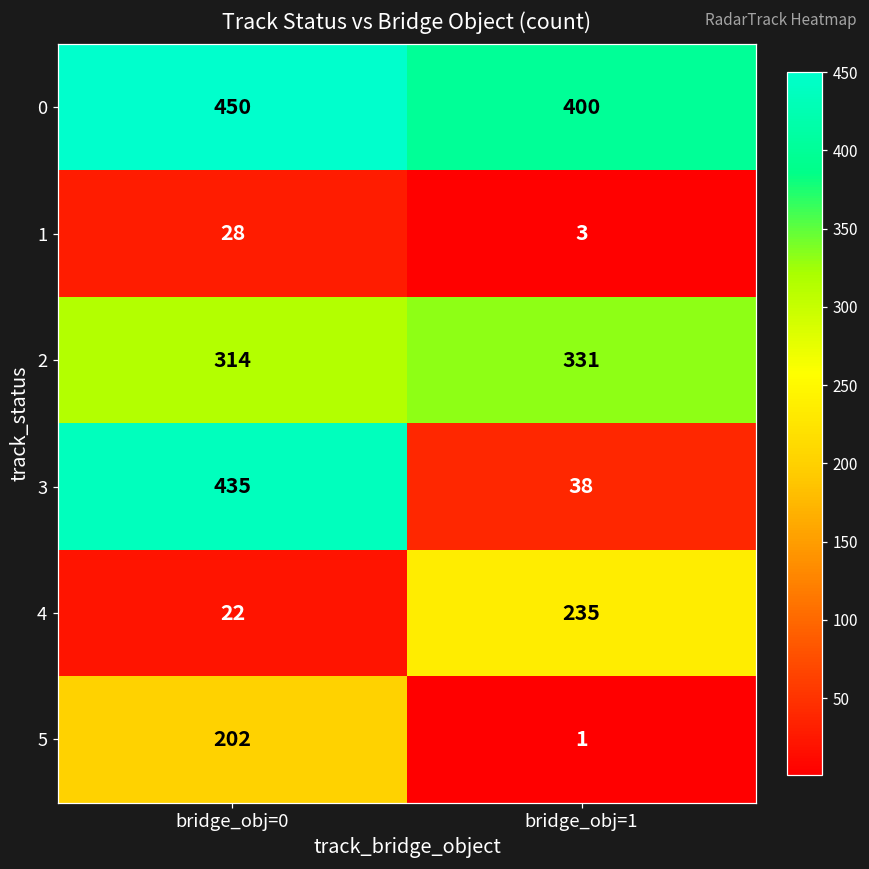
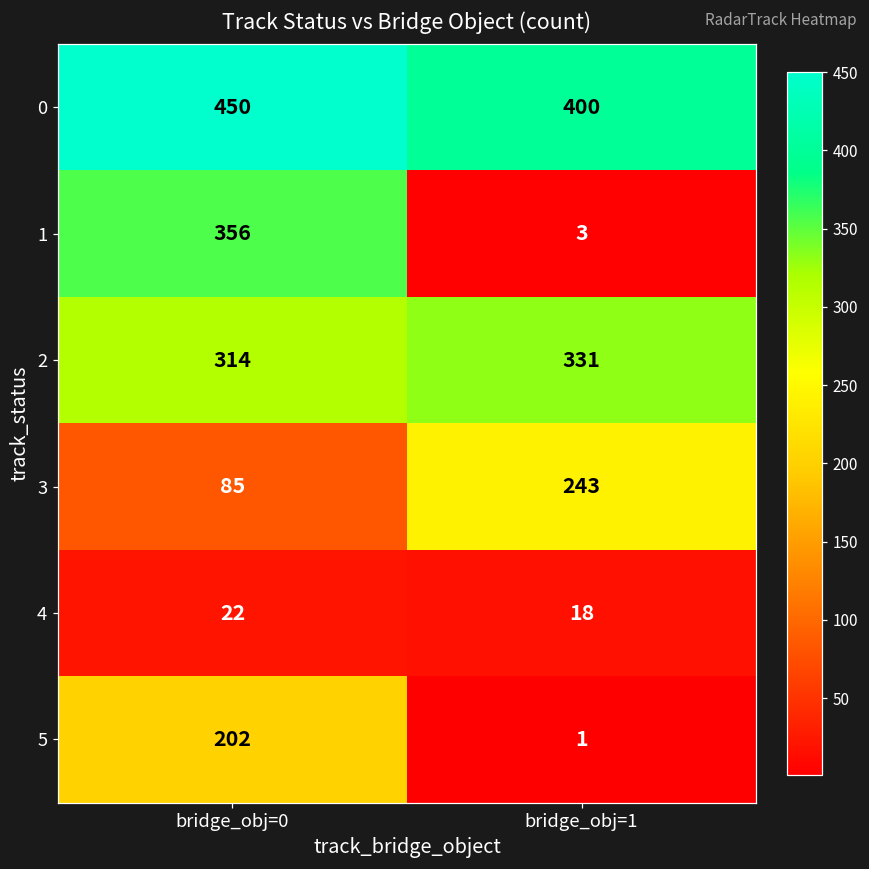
  {
    "0": {
      "bridge_obj=0": 450,
      "bridge_obj=1": 400
    },
    "1": {
-     "bridge_obj=0": 28,
+     "bridge_obj=0": 356,
      "bridge_obj=1": 3
    },
    "2": {
      "bridge_obj=0": 314,
      "bridge_obj=1": 331
    },
    "3": {
-     "bridge_obj=0": 435,
-     "bridge_obj=1": 38
+     "bridge_obj=0": 85,
+     "bridge_obj=1": 243
    },
    "4": {
      "bridge_obj=0": 22,
-     "bridge_obj=1": 235
+     "bridge_obj=1": 18
    },
    "5": {
      "bridge_obj=0": 202,
      "bridge_obj=1": 1
    }
  }
